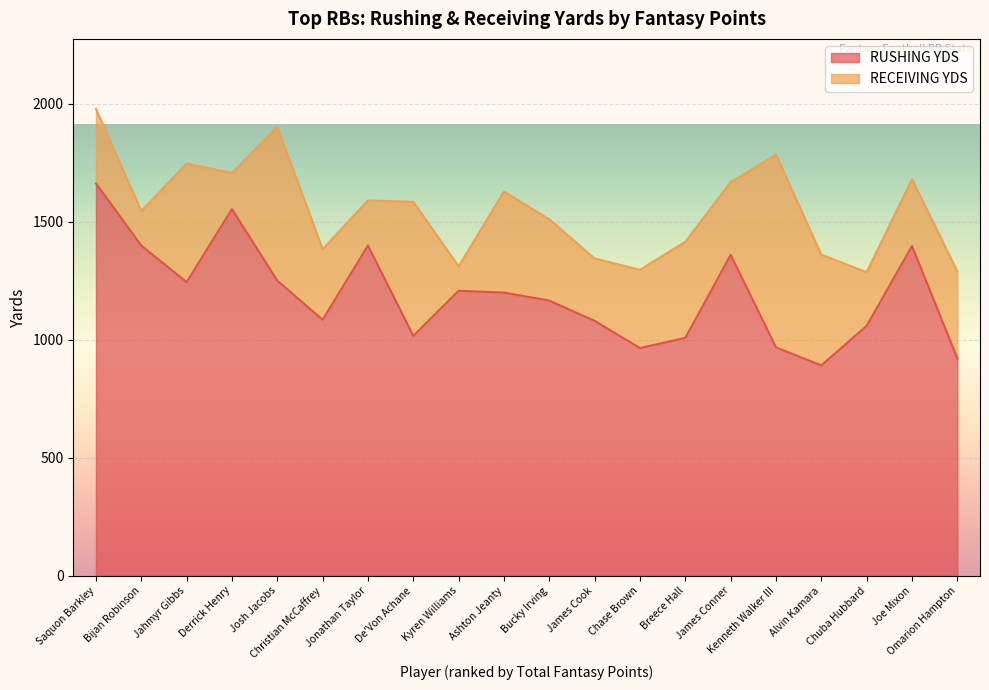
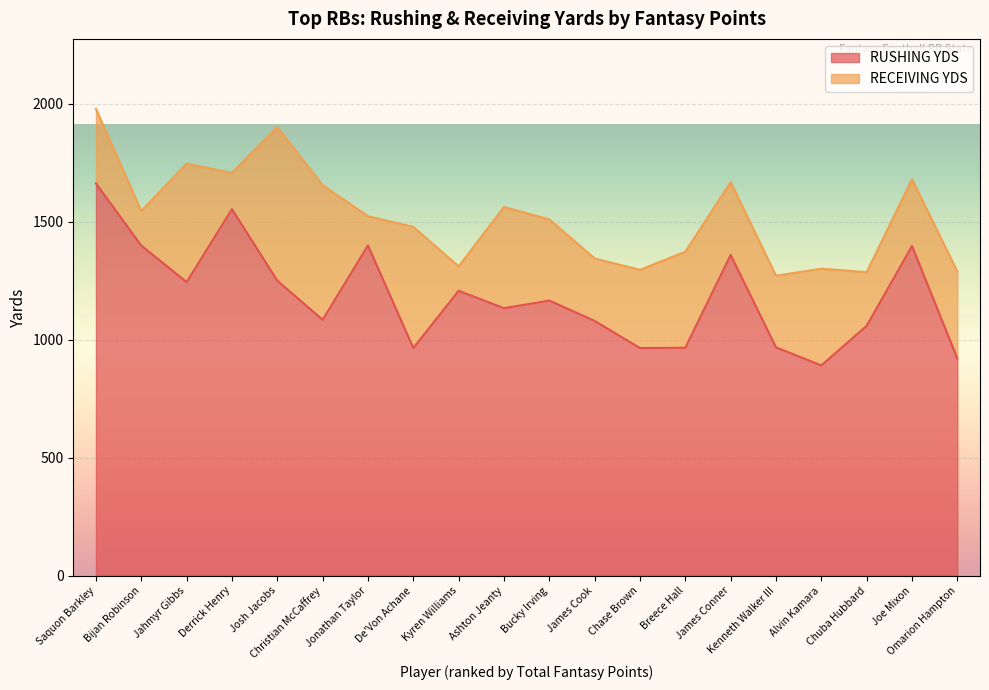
  {
    "RUSHING YDS": {
      "Saquon Barkley": 1660,
      "Bijan Robinson": 1400,
      "Jahmyr Gibbs": 1240,
      "Derrick Henry": 1550,
      "Josh Jacobs": 1250,
      "Christian McCaffrey": 1080,
      "Jonathan Taylor": 1400,
-     "De'Von Achane": 1020,
+     "De'Von Achane": 960,
      "Kyren Williams": 1210,
-     "Ashton Jeanty": 1200,
+     "Ashton Jeanty": 1130,
      "Bucky Irving": 1170,
      "James Cook": 1080,
      "Chase Brown": 960,
-     "Breece Hall": 1010,
+     "Breece Hall": 970,
      "James Conner": 1360,
      "Kenneth Walker III": 970,
      "Alvin Kamara": 890,
      "Chuba Hubbard": 1060,
      "Joe Mixon": 1400,
      "Omarion Hampton": 920
    },
    "RECEIVING YDS": {
      "Saquon Barkley": 320,
      "Bijan Robinson": 150,
      "Jahmyr Gibbs": 500,
      "Derrick Henry": 150,
      "Josh Jacobs": 650,
-     "Christian McCaffrey": 300,
-     "Jonathan Taylor": 190,
-     "De'Von Achane": 570,
+     "Christian McCaffrey": 570,
+     "Jonathan Taylor": 120,
+     "De'Von Achane": 510,
      "Kyren Williams": 100,
      "Ashton Jeanty": 430,
      "Bucky Irving": 340,
      "James Cook": 260,
      "Chase Brown": 330,
      "Breece Hall": 410,
      "James Conner": 310,
-     "Kenneth Walker III": 820,
-     "Alvin Kamara": 470,
+     "Kenneth Walker III": 300,
+     "Alvin Kamara": 410,
      "Chuba Hubbard": 230,
      "Joe Mixon": 280,
      "Omarion Hampton": 370
    }
  }
